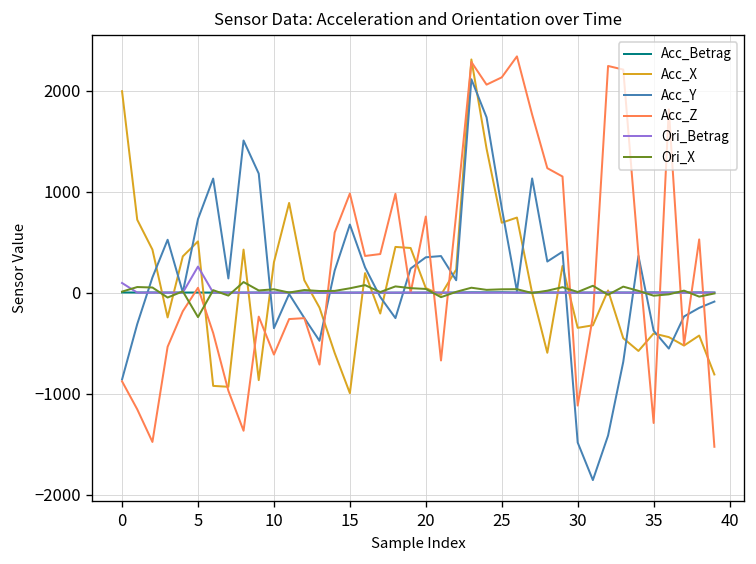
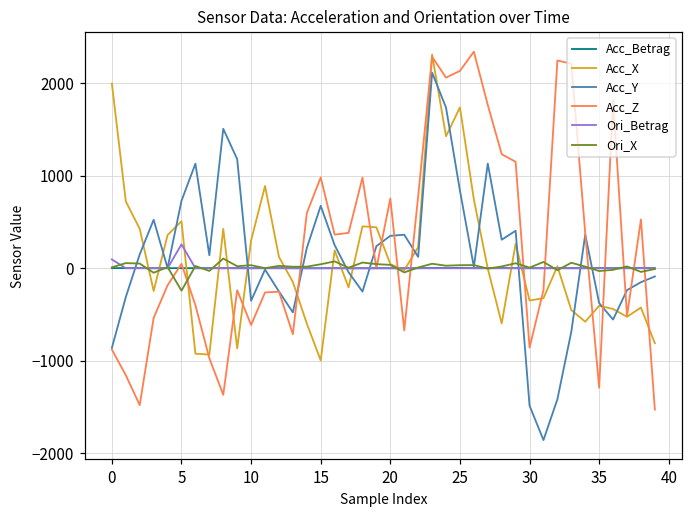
  {
    "Acc_Betrag": {
      "5": 0
    },
    "Acc_X": {
      "0": 2000,
      "5": 500,
      "10": 300,
      "15": -1000,
-     "25": 700,
+     "25": 1700,
      "30": -300
    },
    "Acc_Y": {
      "5": 700,
      "10": -400,
      "15": 700,
      "20": 300,
      "25": 800,
      "30": -1500
    },
    "Acc_Z": {
      "5": 0,
      "10": -600,
      "15": 1000,
      "20": 800,
      "25": 2100,
-     "30": -1100,
+     "30": -900,
      "35": -1300
    },
    "Ori_Betrag": {
      "0": 100,
      "5": 300
    },
    "Ori_X": {
      "5": -200,
      "10": 0,
      "15": 0
    }
  }
